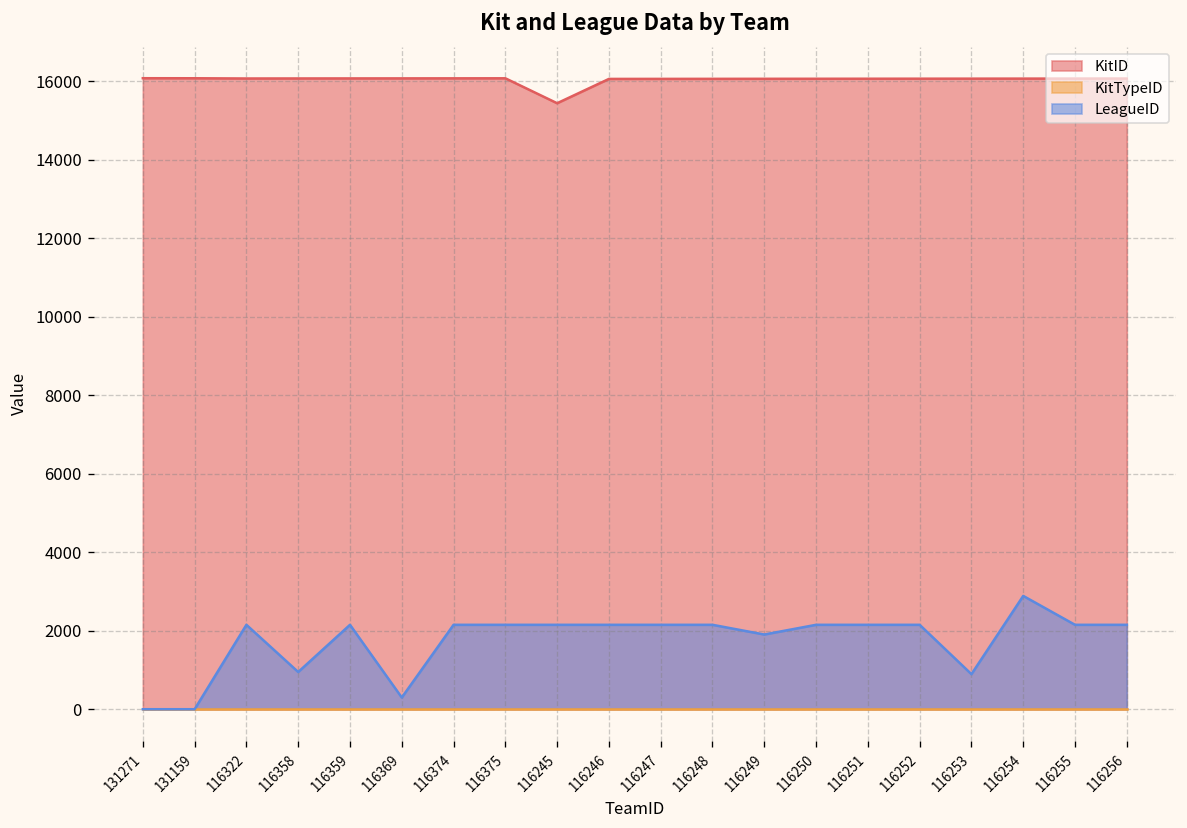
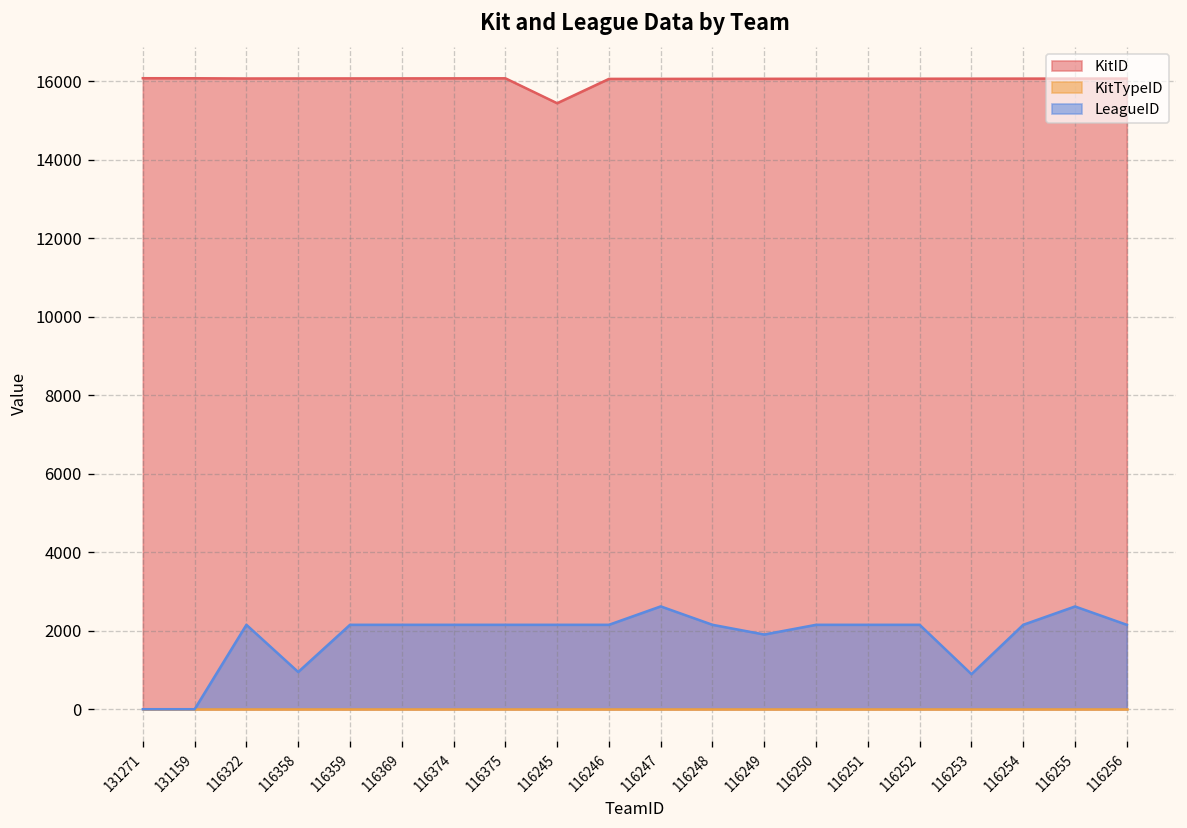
  {
    "KitID": {
      "131271": 16100,
      "131159": 16100,
      "116322": 16100,
      "116358": 16100,
      "116359": 16100,
      "116369": 16100,
      "116374": 16100,
      "116375": 16100,
      "116245": 15400,
      "116246": 16100,
      "116247": 16100,
      "116248": 16100,
      "116249": 16100,
      "116250": 16100,
      "116251": 16100,
      "116252": 16100,
      "116253": 16100,
      "116254": 16100
    },
    "KitTypeID": {
      "116322": 0,
      "116358": 0,
      "116359": 0,
      "116369": 0,
      "116374": 0,
      "116375": 0,
      "116245": 0,
      "116246": 0,
      "116247": 0,
      "116248": 0,
      "116249": 0,
      "116250": 0,
      "116251": 0,
      "116252": 0,
      "116253": 0,
      "116254": 0,
      "116255": 0,
      "116256": 0
    },
    "LeagueID": {
      "116322": 2200,
      "116358": 900,
      "116359": 2200,
-     "116369": 300,
+     "116369": 2200,
      "116374": 2200,
      "116375": 2200,
      "116245": 2200,
      "116246": 2200,
-     "116247": 2200,
+     "116247": 2600,
      "116248": 2200,
      "116249": 1900,
      "116250": 2200,
      "116251": 2200,
      "116252": 2200,
      "116253": 900,
-     "116254": 2900,
-     "116255": 2200,
+     "116254": 2200,
+     "116255": 2600,
      "116256": 2200
    }
  }
